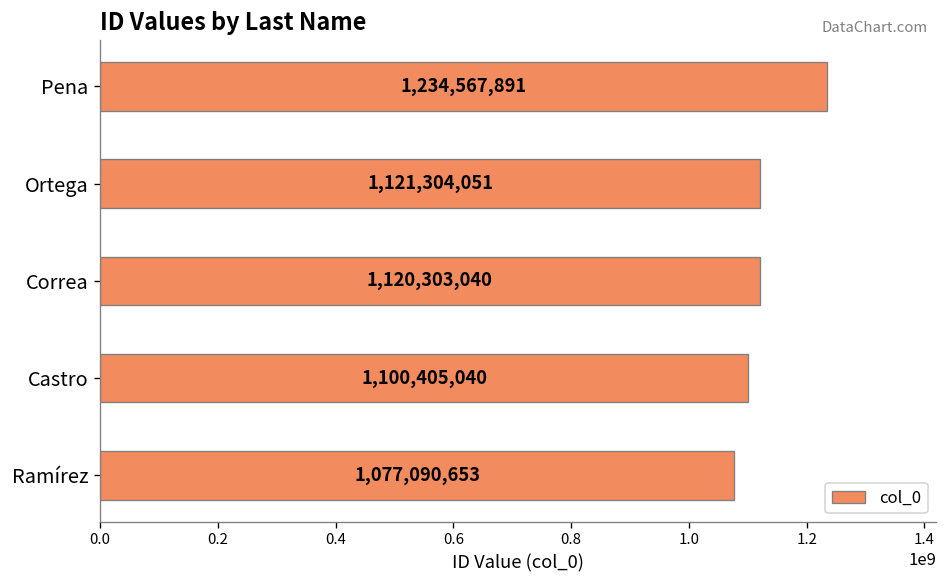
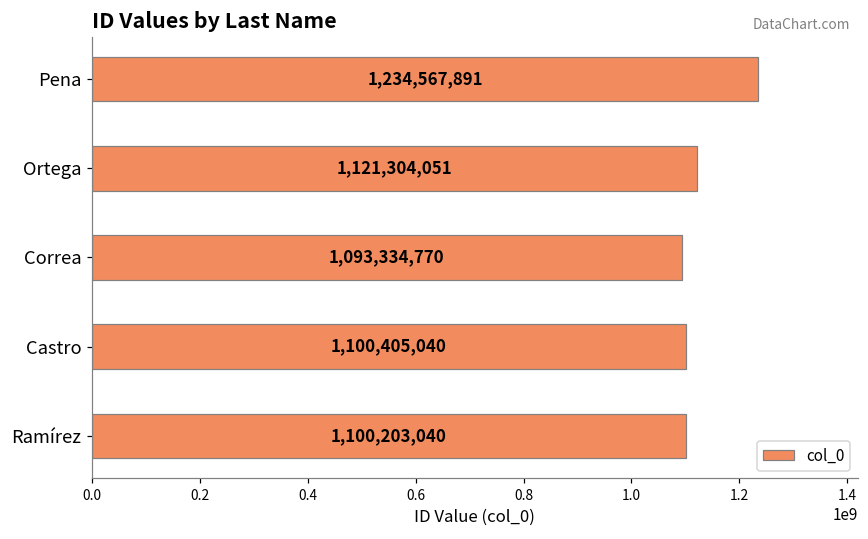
  {
    "Pena": "1,234,567,891",
    "Ortega": "1,121,304,051",
-   "Correa": "1,120,303,040",
+   "Correa": "1,093,334,770",
    "Castro": "1,100,405,040",
-   "Ramírez": "1,077,090,653"
+   "Ramírez": "1,100,203,040"
  }
